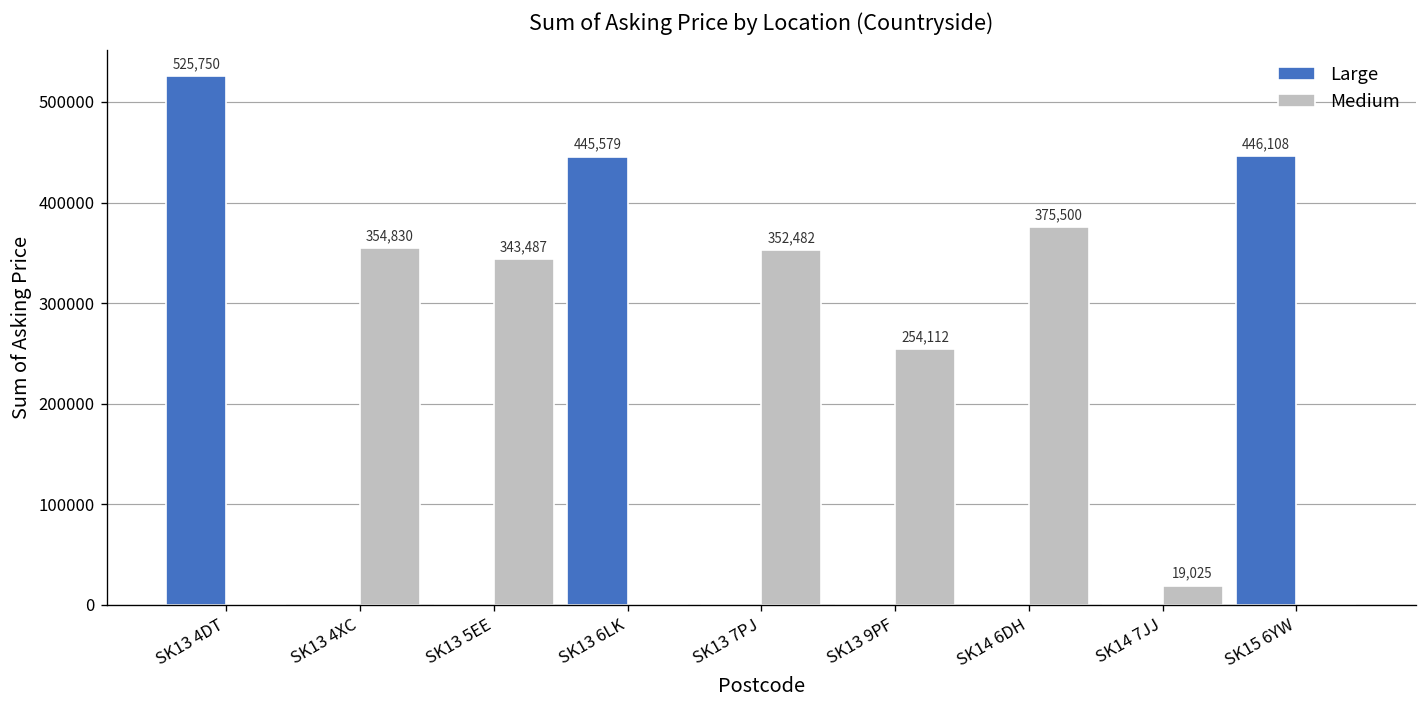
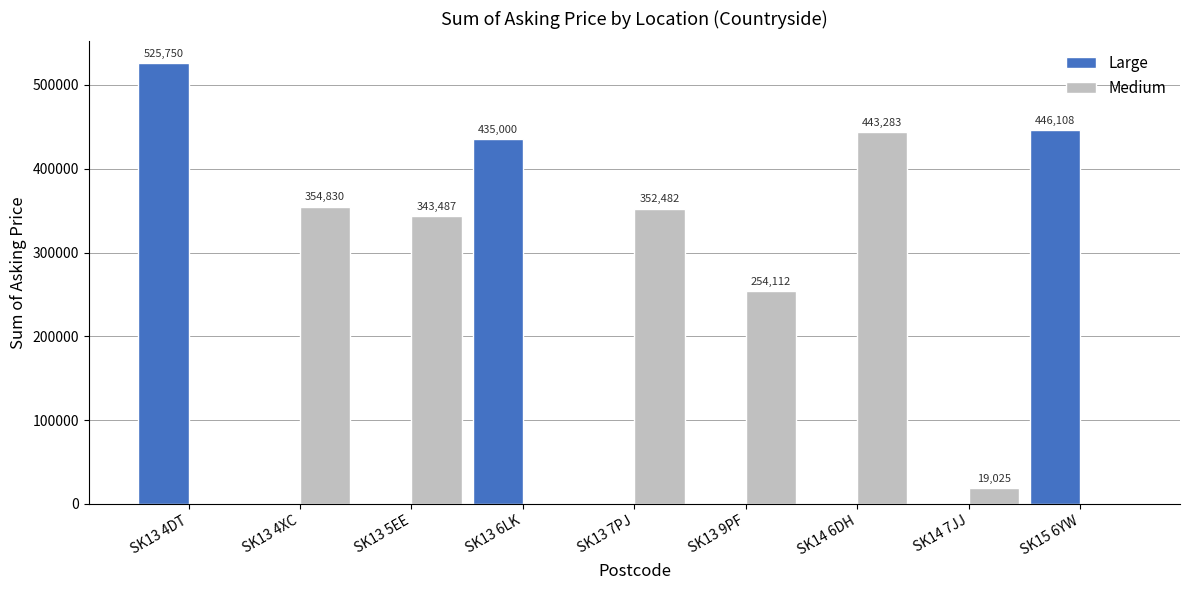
  {
    "Large": {
      "SK13 4DT": "525,750",
-     "SK13 6LK": "445,579",
+     "SK13 6LK": "435,000",
      "SK15 6YW": "446,108"
    },
    "Medium": {
      "SK13 4XC": "354,830",
      "SK13 5EE": "343,487",
      "SK13 7PJ": "352,482",
      "SK13 9PF": "254,112",
-     "SK14 6DH": "375,500",
+     "SK14 6DH": "443,283",
      "SK14 7JJ": "19,025"
    }
  }
